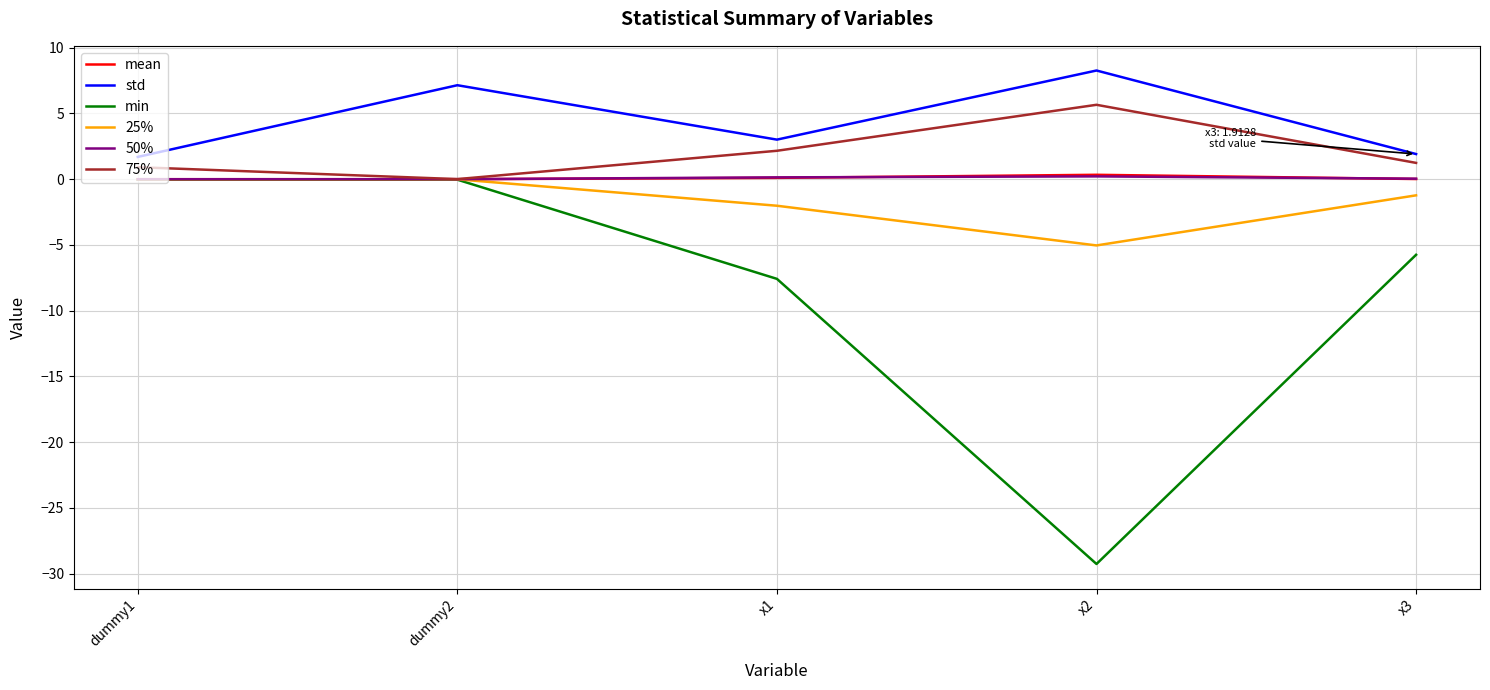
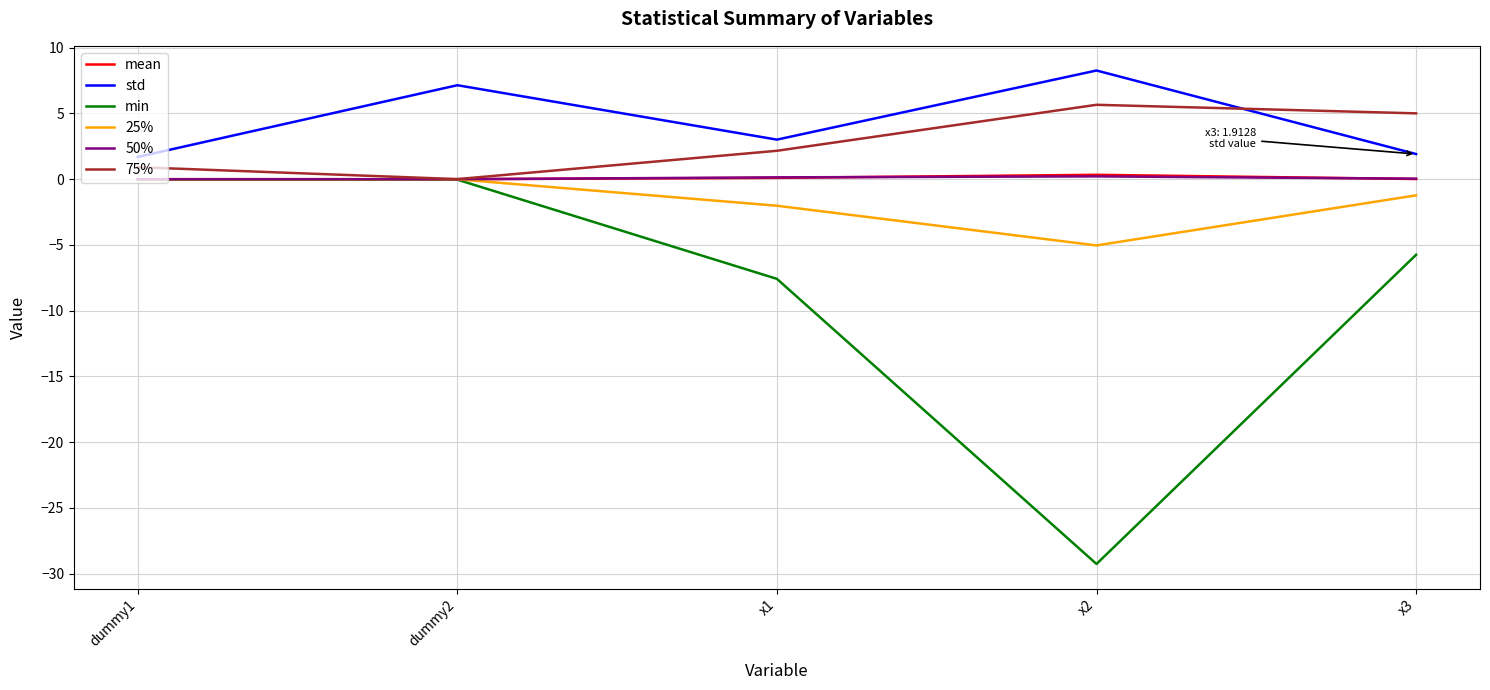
  {
    "std": {
      "x3": 1.9128
    },
    "min": {
      "x1": -7.6,
      "x2": -29.3,
      "x3": -5.7
    },
    "25%": {
      "x1": -2.0,
      "x2": -5.0,
      "x3": -1.2
    },
    "75%": {
      "x1": 2.2,
      "x2": 5.7,
-     "x3": 1.2
+     "x3": 5.0
    }
  }
